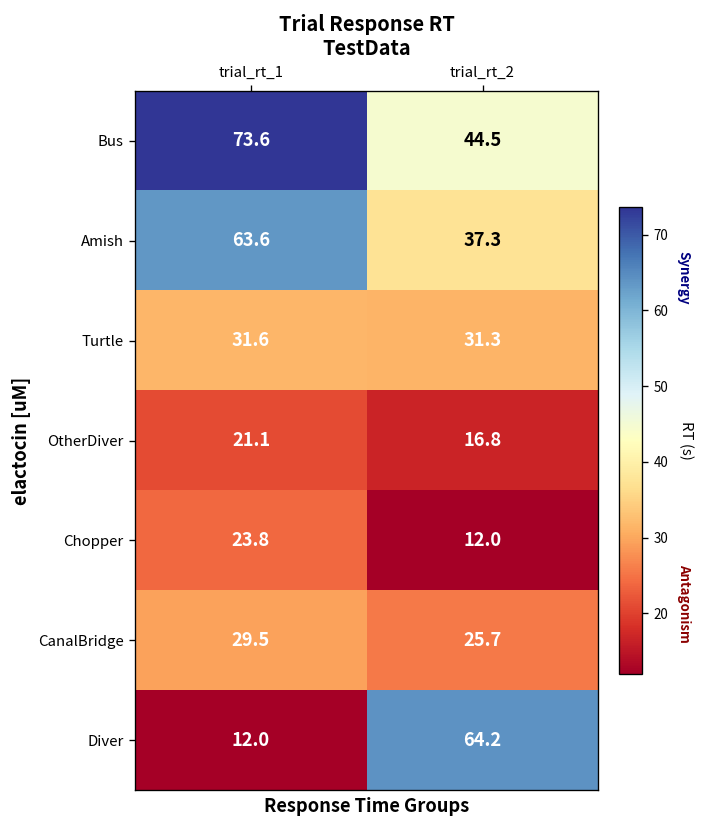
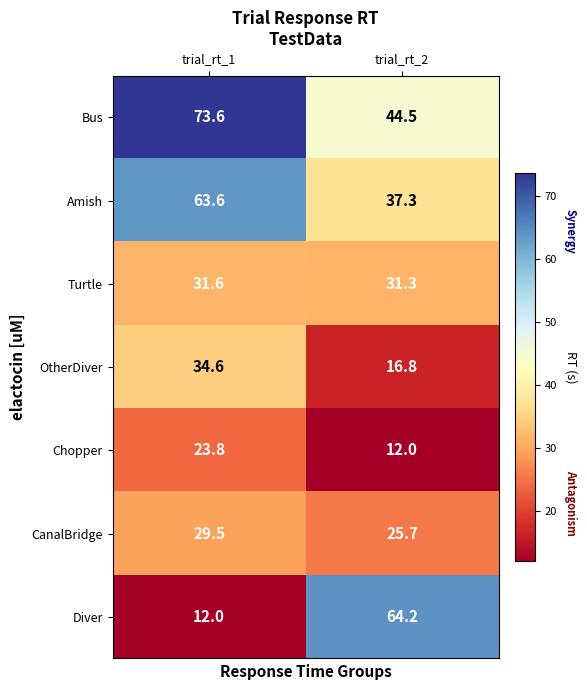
  {
    "Bus": {
      "trial_rt_1": 73.6,
      "trial_rt_2": 44.5
    },
    "Amish": {
      "trial_rt_1": 63.6,
      "trial_rt_2": 37.3
    },
    "Turtle": {
      "trial_rt_1": 31.6,
      "trial_rt_2": 31.3
    },
    "OtherDiver": {
-     "trial_rt_1": 21.1,
+     "trial_rt_1": 34.6,
      "trial_rt_2": 16.8
    },
    "Chopper": {
      "trial_rt_1": 23.8,
      "trial_rt_2": 12.0
    },
    "CanalBridge": {
      "trial_rt_1": 29.5,
      "trial_rt_2": 25.7
    },
    "Diver": {
      "trial_rt_1": 12.0,
      "trial_rt_2": 64.2
    }
  }
